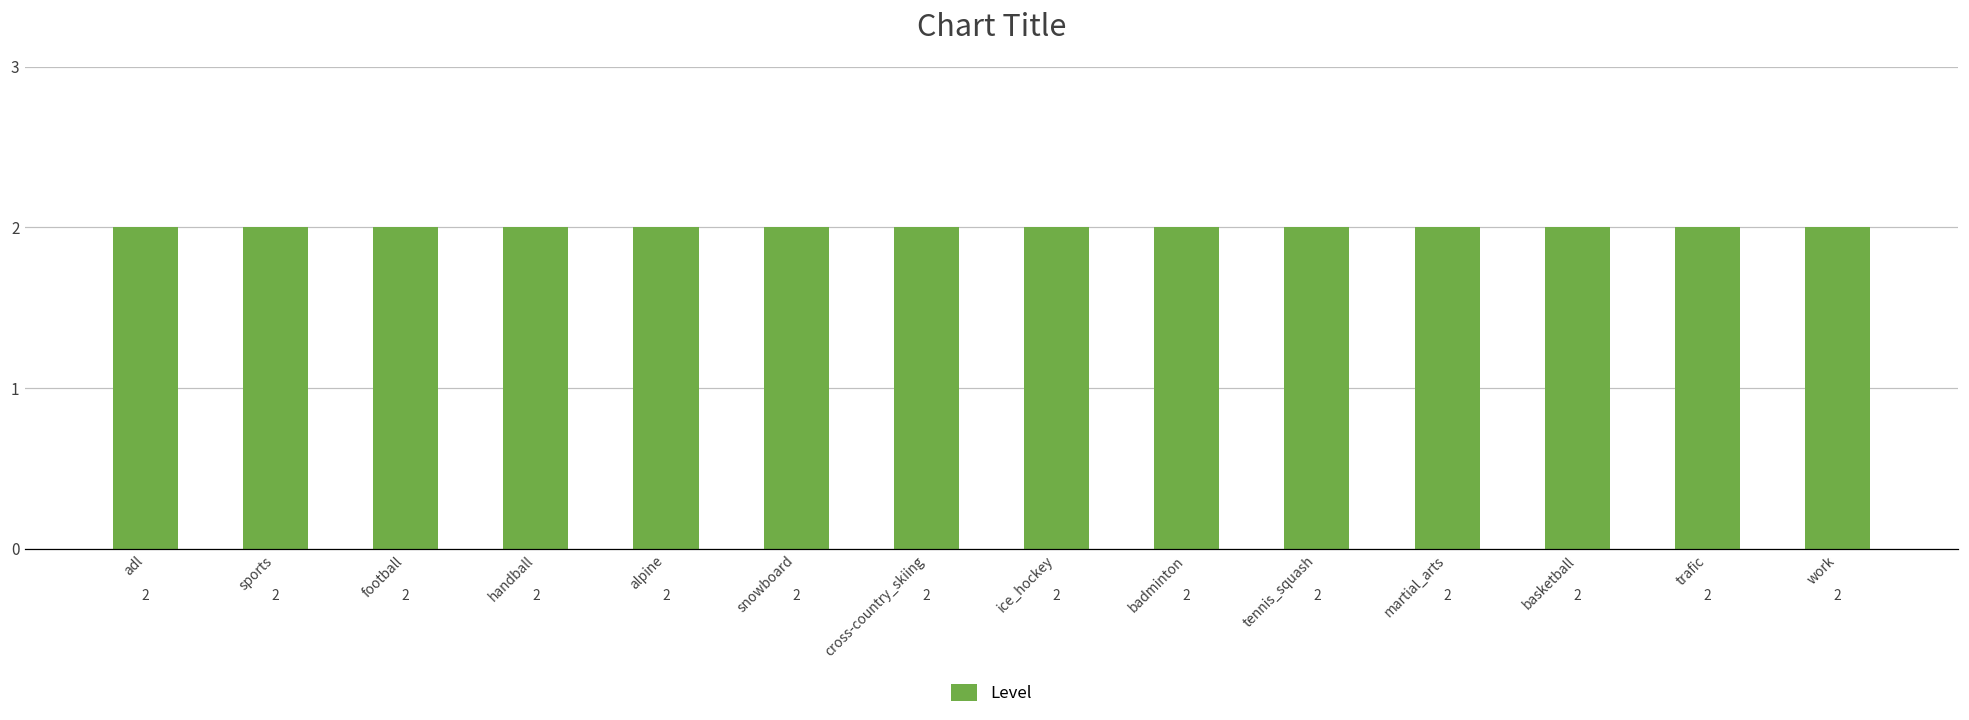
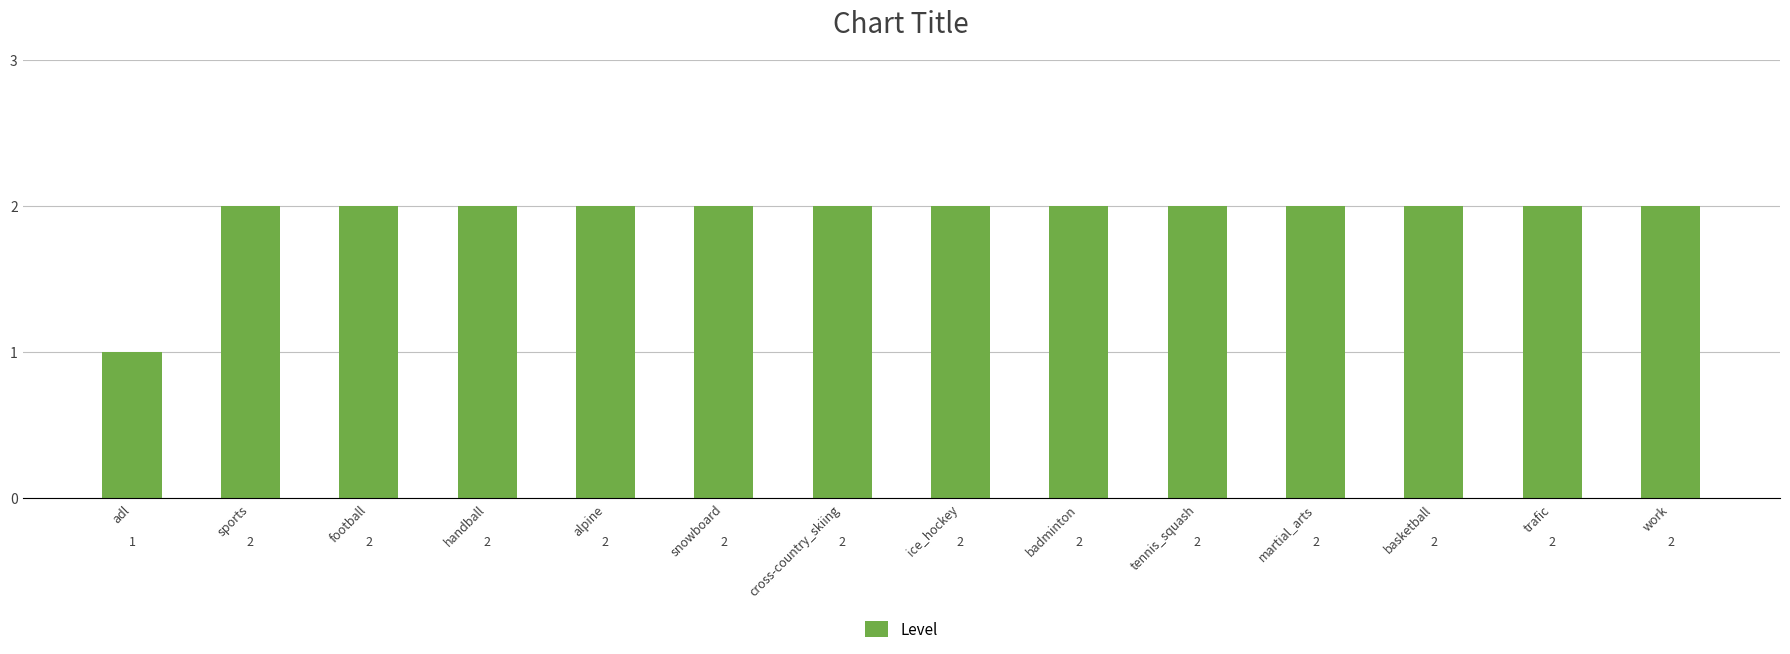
  {
-   "adl": 2
+   "adl": 1
  }
